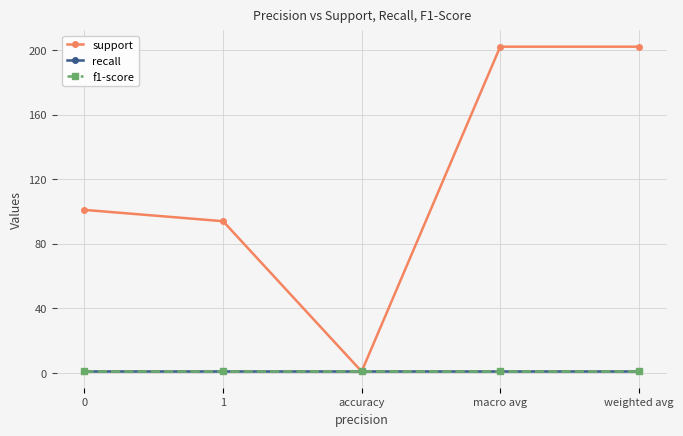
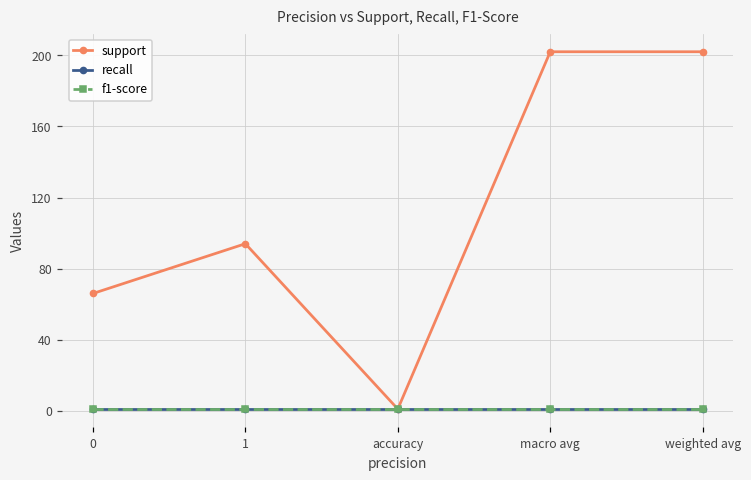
  {
    "support": {
-     "0": 101,
+     "0": 66,
      "1": 94,
      "macro avg": 202,
      "weighted avg": 202
    },
    "f1-score": {
      "0": 1,
      "1": 1,
      "macro avg": 1,
      "weighted avg": 1
    }
  }
